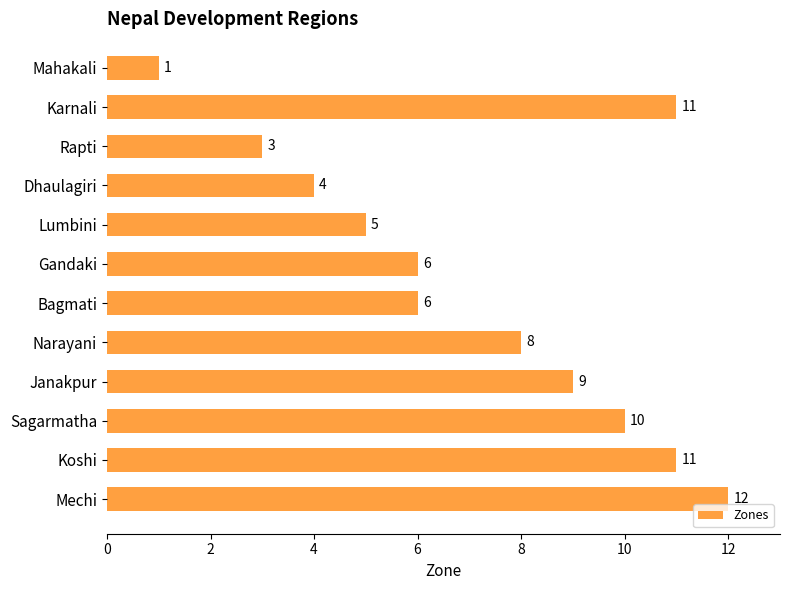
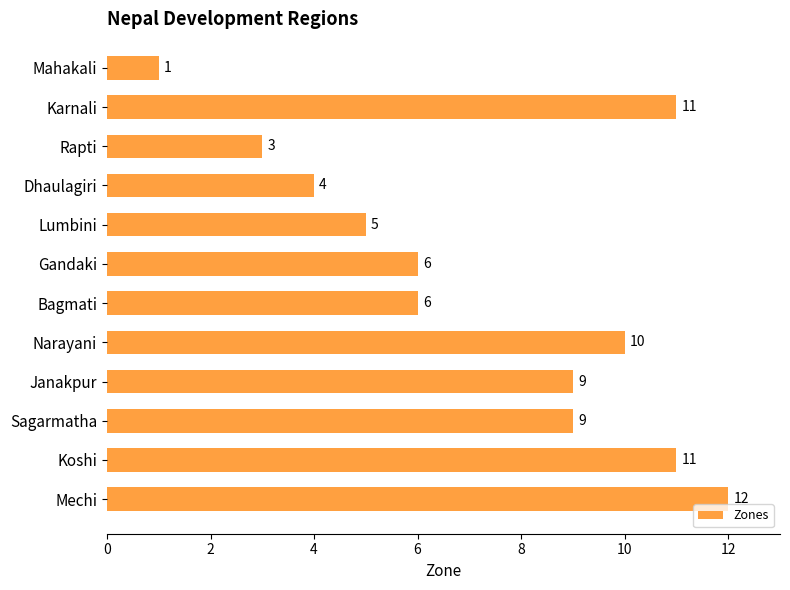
  {
    "Mahakali": 1,
    "Karnali": 11,
    "Rapti": 3,
    "Dhaulagiri": 4,
    "Lumbini": 5,
    "Gandaki": 6,
    "Bagmati": 6,
-   "Narayani": 8,
+   "Narayani": 10,
    "Janakpur": 9,
-   "Sagarmatha": 10,
+   "Sagarmatha": 9,
    "Koshi": 11
  }
